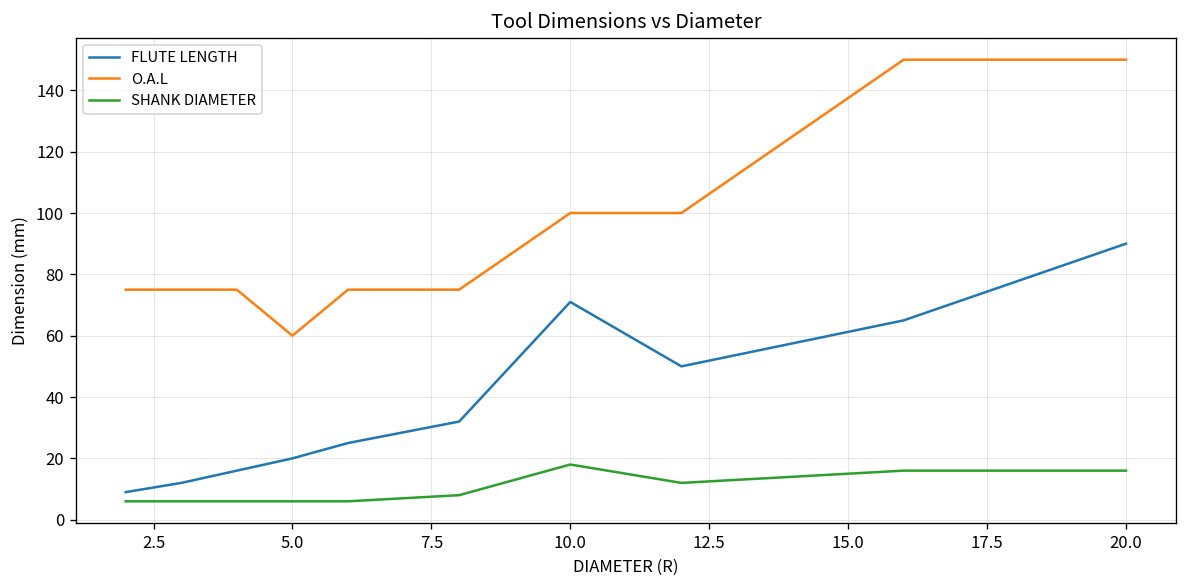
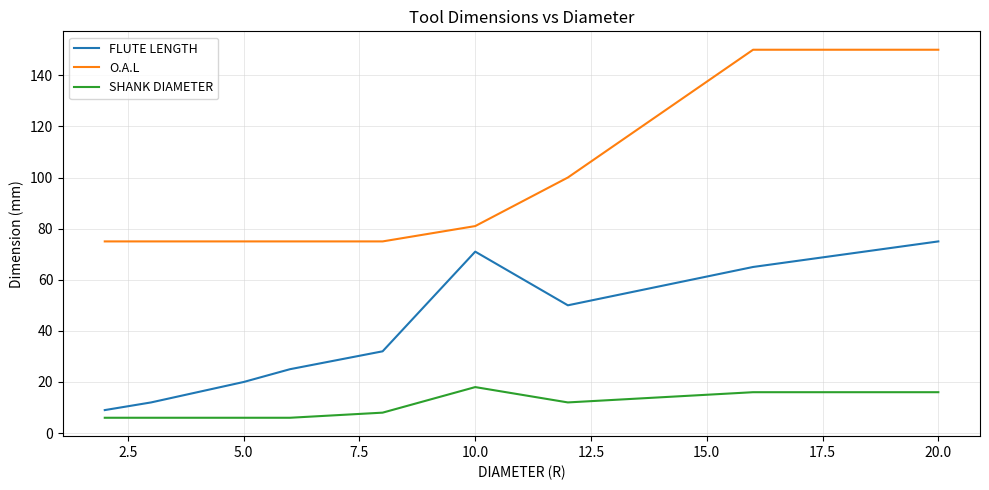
  {
    "FLUTE LENGTH": {
      "5.0": 20,
      "10.0": 71,
-     "20.0": 90
+     "20.0": 75
    },
    "O.A.L": {
-     "5.0": 60,
-     "10.0": 100,
+     "5.0": 75,
+     "10.0": 81,
      "20.0": 150
    },
    "SHANK DIAMETER": {
      "5.0": 6,
      "10.0": 18,
      "20.0": 16
    }
  }
